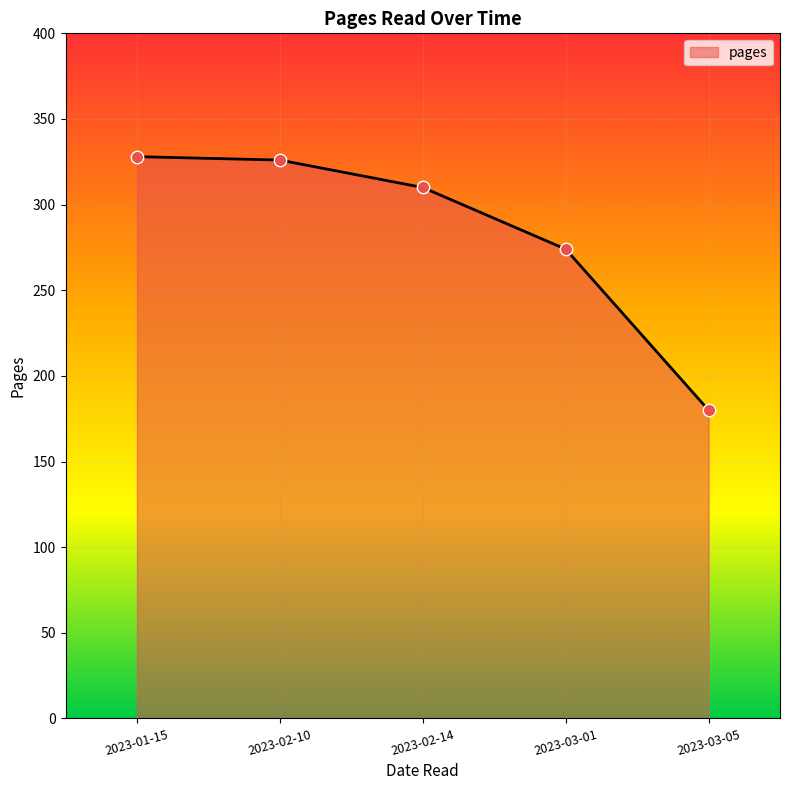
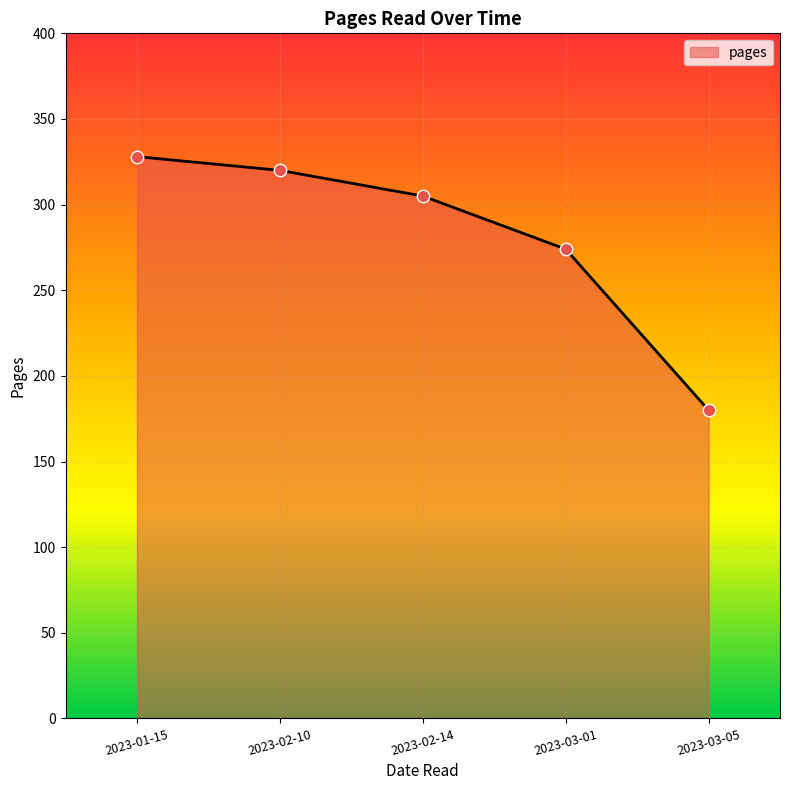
  {
    "2023-01-15": 328,
-   "2023-02-10": 326,
-   "2023-02-14": 310,
+   "2023-02-10": 320,
+   "2023-02-14": 305,
    "2023-03-01": 274,
    "2023-03-05": 180
  }
